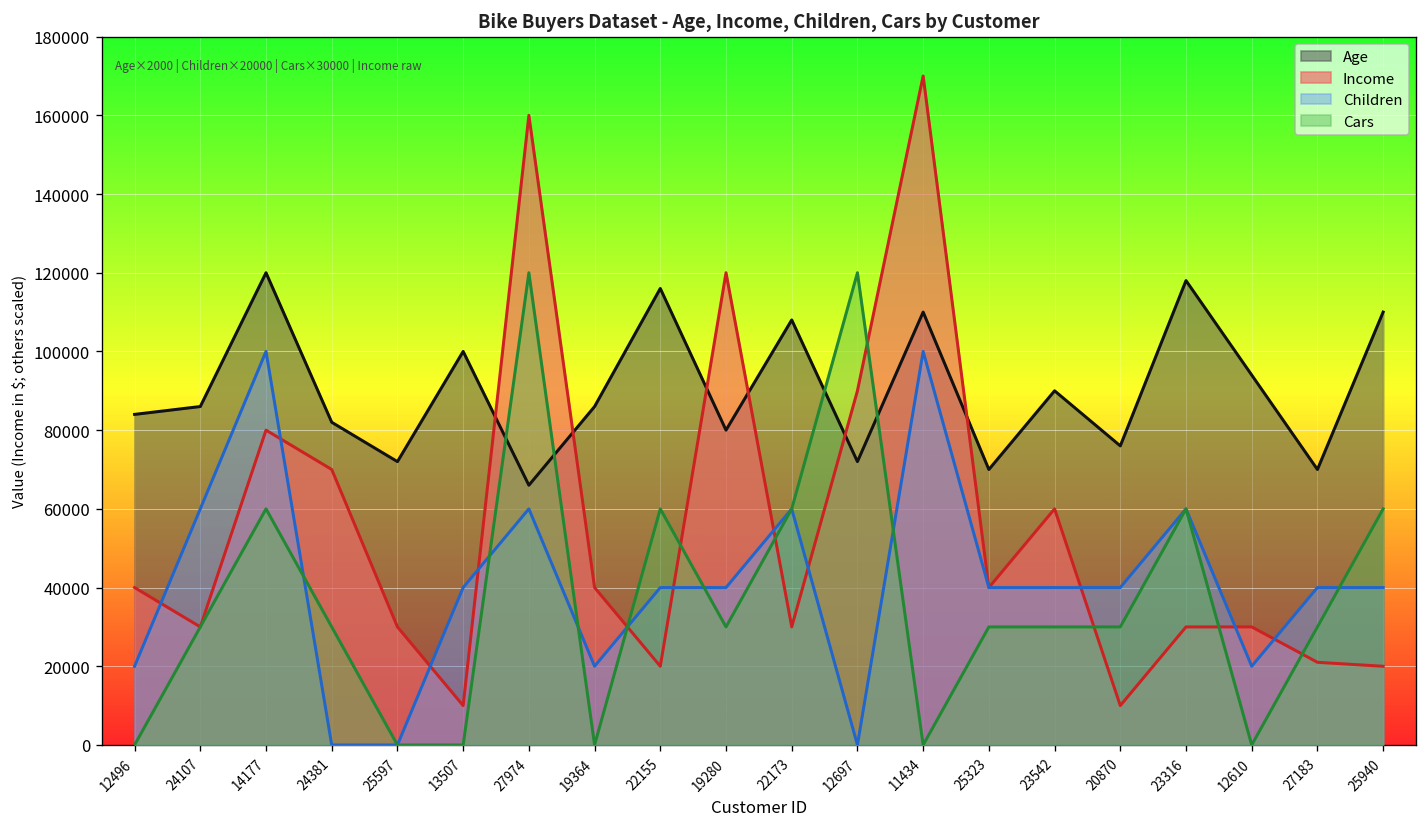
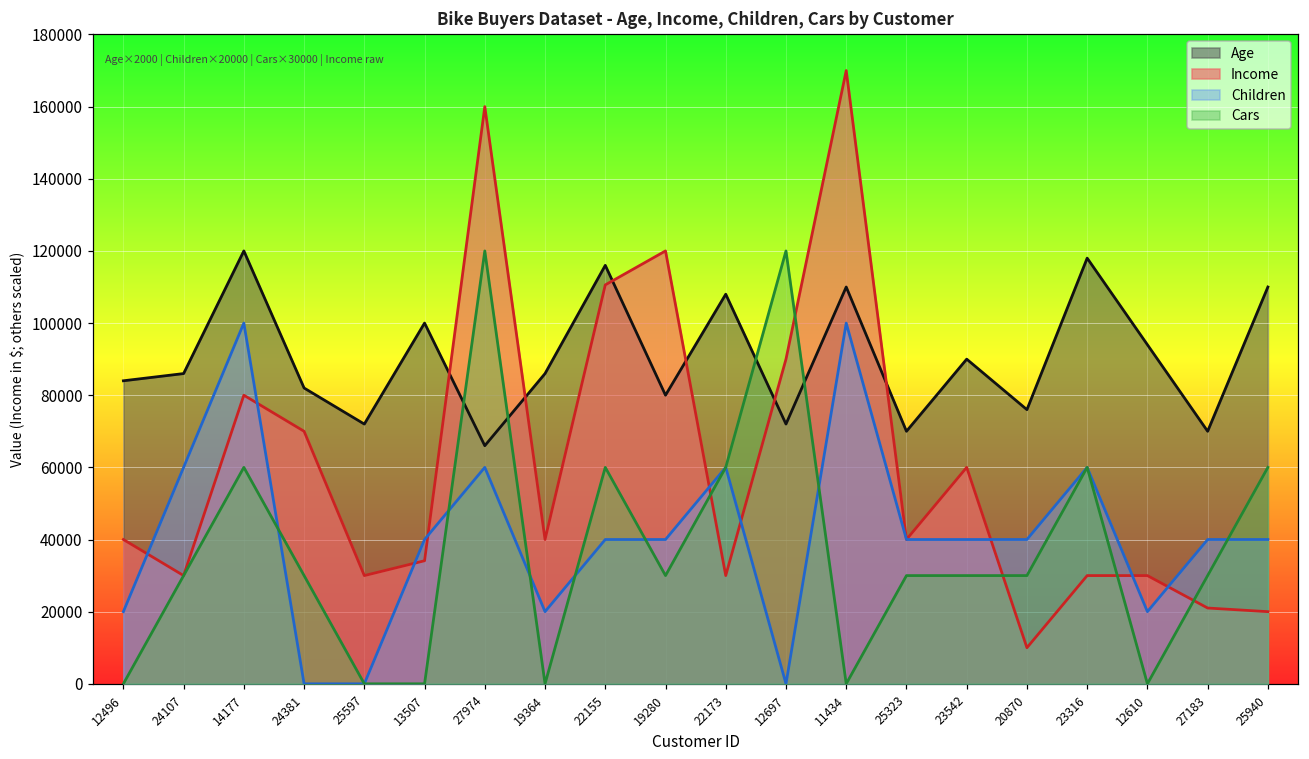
  {
    "Income": {
      "12496": 40000,
      "14177": 80000,
      "24381": 70000,
      "25597": 30000,
-     "13507": 10000,
+     "13507": 34000,
      "27974": 160000,
      "19364": 40000,
-     "22155": 20000,
+     "22155": 111000,
      "19280": 120000,
      "22173": 30000,
      "12697": 90000,
      "11434": 170000,
      "23542": 60000,
      "20870": 10000,
      "23316": 30000,
      "12610": 30000,
      "27183": 21000,
      "25940": 20000
    },
    "Children": {
      "12496": 20000,
      "24107": 60000,
      "14177": 100000,
      "24381": 0,
      "13507": 40000,
      "27974": 60000,
      "19364": 20000,
      "22155": 40000,
      "19280": 40000,
      "12697": 0,
      "11434": 100000,
      "23542": 40000,
      "20870": 40000,
      "12610": 20000,
      "27183": 40000,
      "25940": 40000
    }
  }
